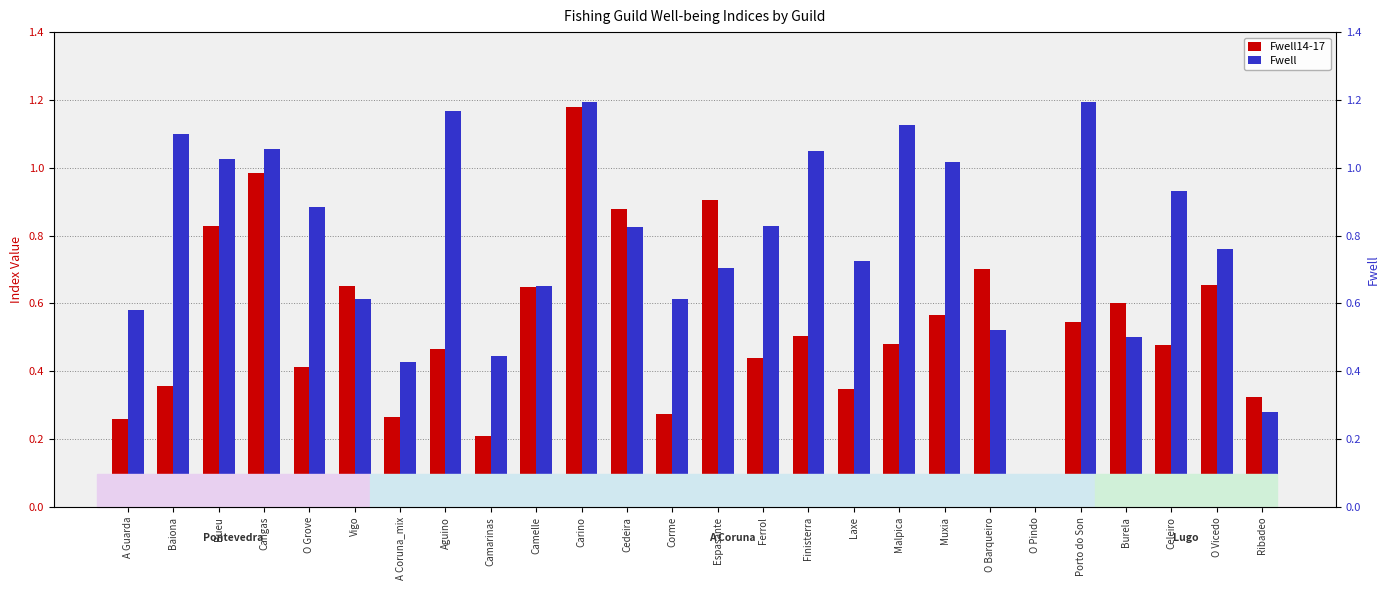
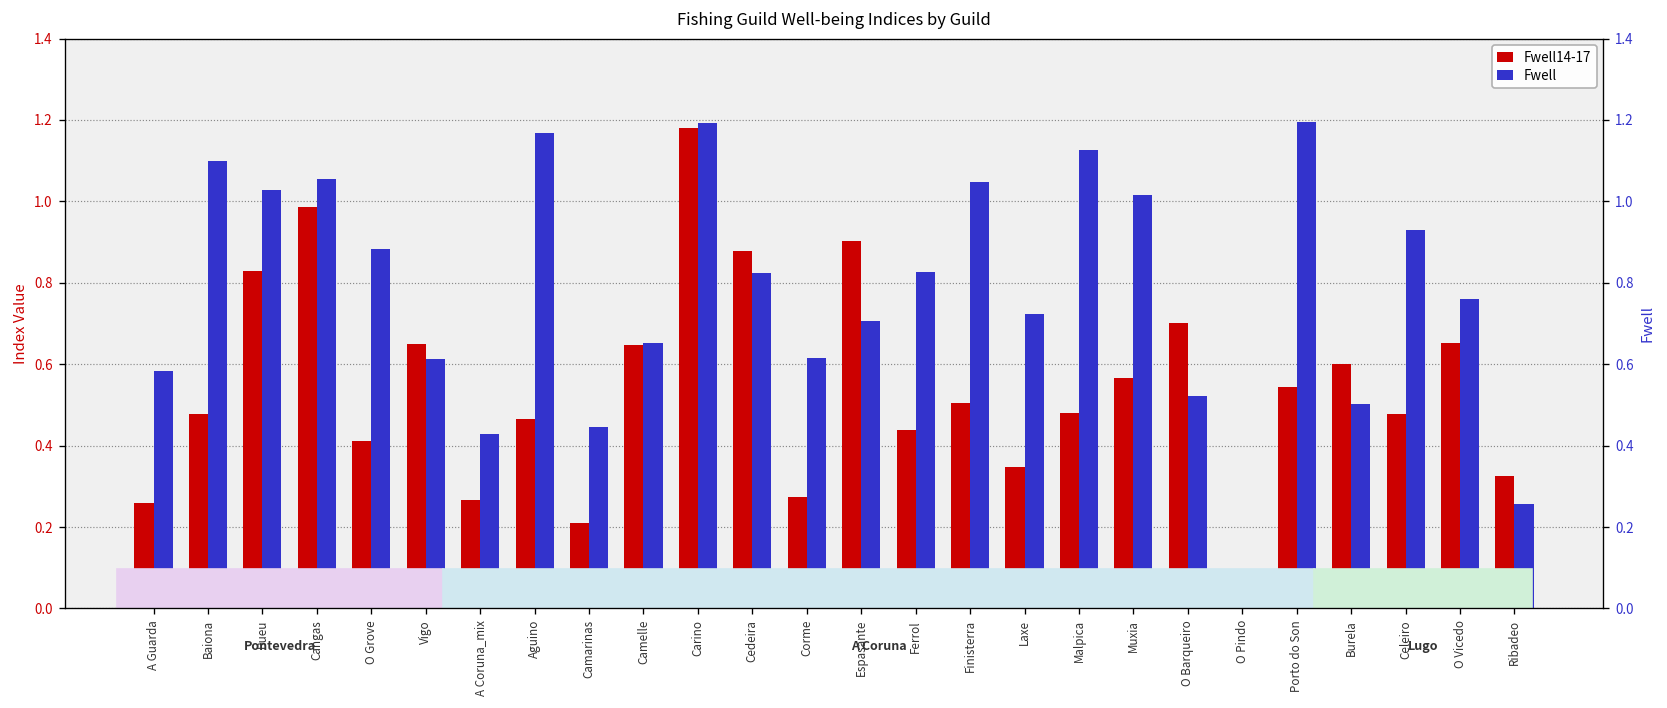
  {
    "Fwell14-17": {
      "A Guarda": 0.26,
-     "Baiona": 0.36,
+     "Baiona": 0.48,
      "Bueu": 0.83,
      "Cangas": 0.99,
      "O Grove": 0.41,
      "Vigo": 0.65,
      "A Coruna_mix": 0.27,
      "Aguino": 0.47,
      "Camarinas": 0.21,
      "Camelle": 0.65,
      "Carino": 1.18,
      "Cedeira": 0.88,
      "Corme": 0.27,
      "Espasante": 0.90,
      "Ferrol": 0.44,
      "Finisterra": 0.50,
      "Laxe": 0.35,
      "Malpica": 0.48,
      "Muxia": 0.57,
      "O Barqueiro": 0.70,
      "Porto do Son": 0.55,
      "Burela": 0.60,
      "Celeiro": 0.48,
      "O Vicedo": 0.65,
      "Ribadeo": 0.32
    },
    "Fwell": {
      "A Guarda": 0.58,
      "Baiona": 1.10,
      "Bueu": 1.03,
      "Cangas": 1.06,
      "O Grove": 0.88,
      "Vigo": 0.61,
      "A Coruna_mix": 0.43,
      "Aguino": 1.17,
      "Camarinas": 0.45,
      "Camelle": 0.65,
      "Carino": 1.19,
      "Cedeira": 0.82,
      "Corme": 0.61,
      "Espasante": 0.71,
      "Ferrol": 0.83,
      "Finisterra": 1.05,
      "Laxe": 0.72,
      "Malpica": 1.13,
      "Muxia": 1.02,
      "O Barqueiro": 0.52,
      "Porto do Son": 1.19,
      "Burela": 0.50,
      "Celeiro": 0.93,
      "O Vicedo": 0.76,
-     "Ribadeo": 0.28
+     "Ribadeo": 0.26
    }
  }
